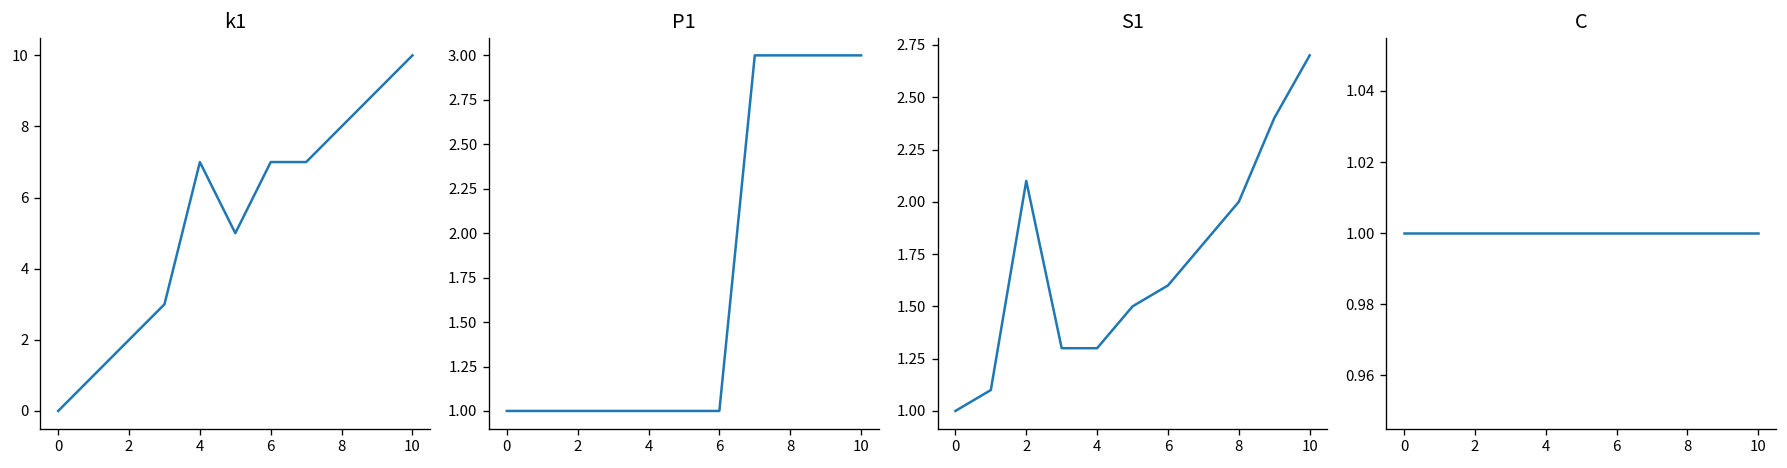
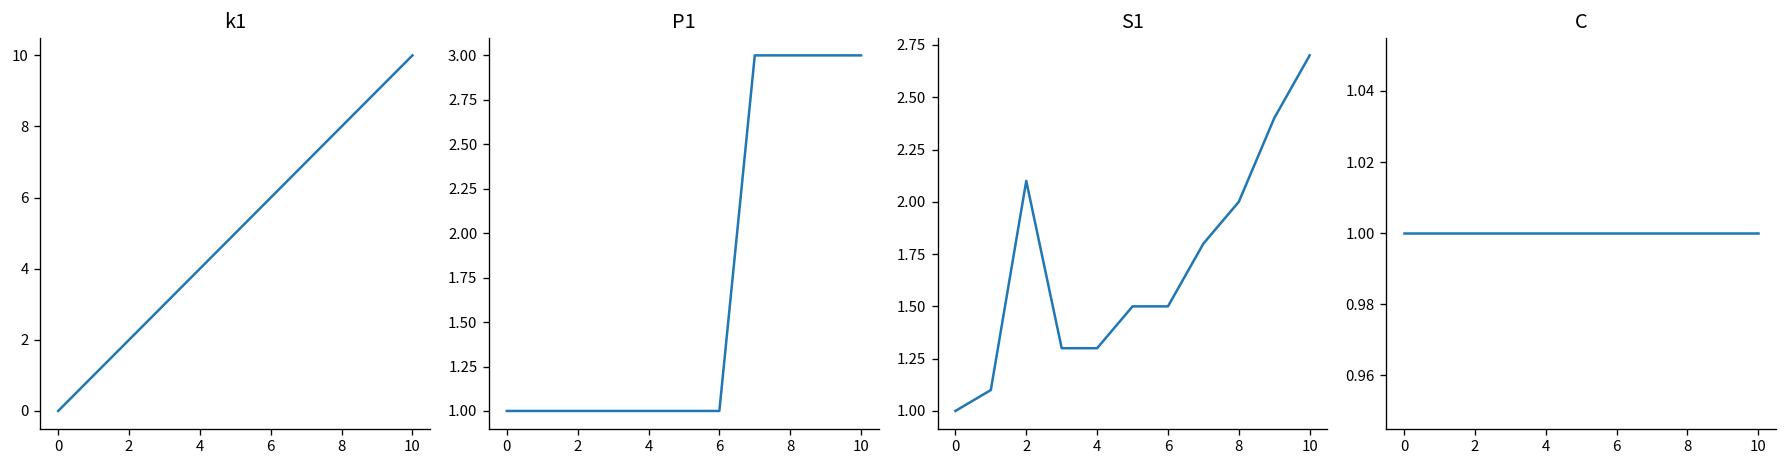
  {
    "k1": {
      "0": 0,
      "2": 2,
-     "4": 7,
-     "6": 7,
+     "4": 4,
+     "6": 6,
      "8": 8,
      "10": 10
    },
    "P1": {
      "0": 1.00,
      "2": 1.00,
      "4": 1.00,
      "6": 1.00,
      "8": 3.00,
      "10": 3.00
    },
    "S1": {
      "0": 1.0,
      "2": 2.1,
      "4": 1.3,
-     "6": 1.6,
+     "6": 1.5,
      "8": 2.0,
      "10": 2.7
    },
    "C": {
      "0": 1.000,
      "2": 1.000,
      "4": 1.000,
      "6": 1.000,
      "8": 1.000,
      "10": 1.000
    }
  }
